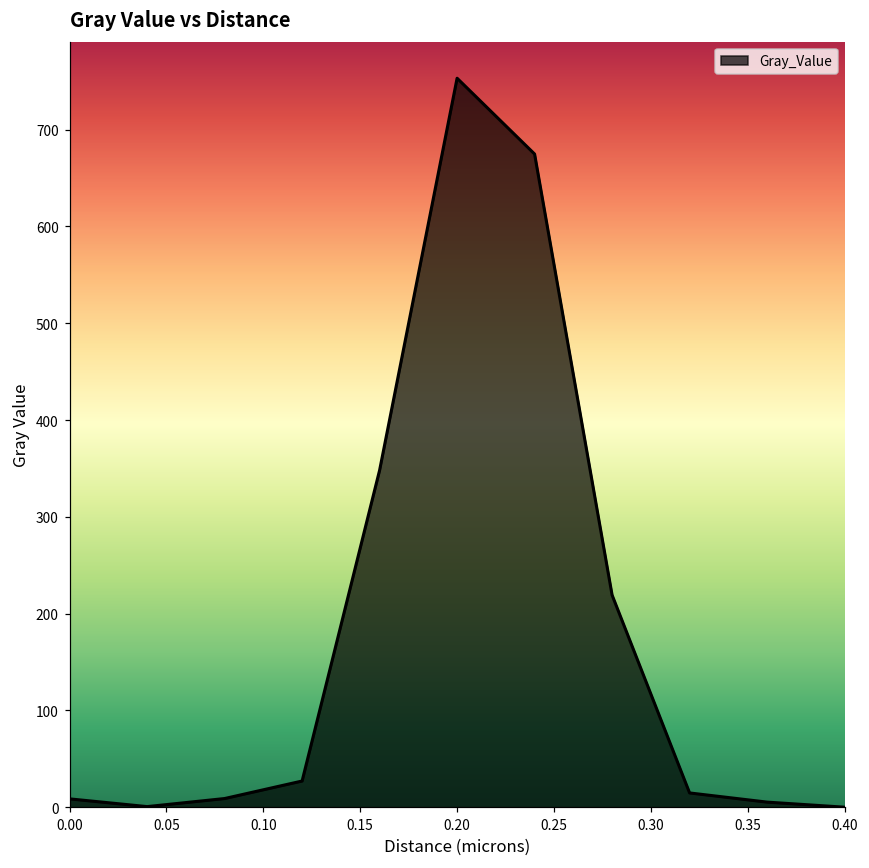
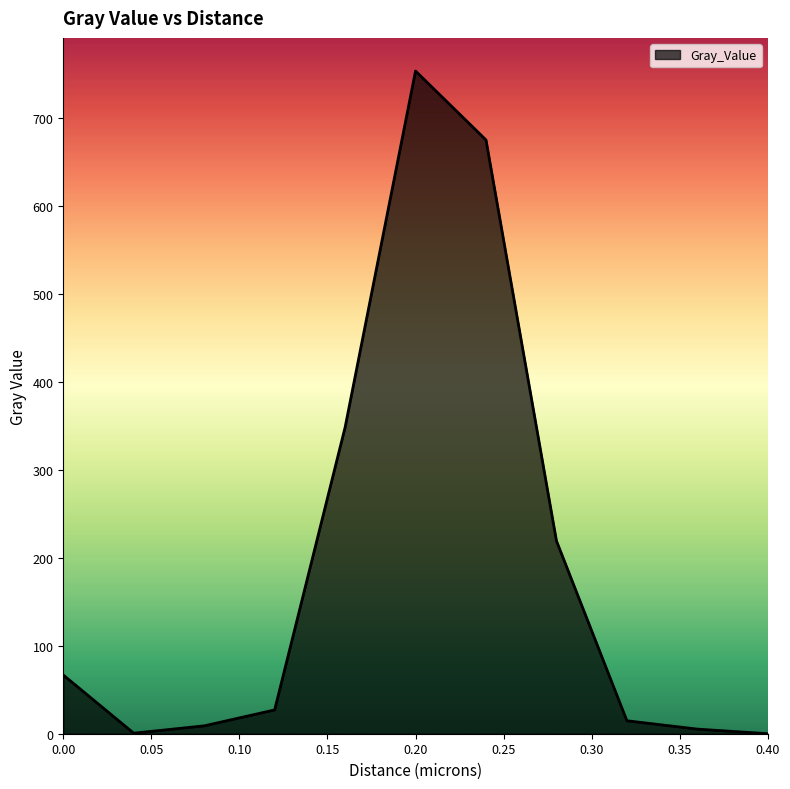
  {
-   "0.00": 10,
+   "0.00": 70,
    "0.20": 750,
    "0.40": 0
  }
